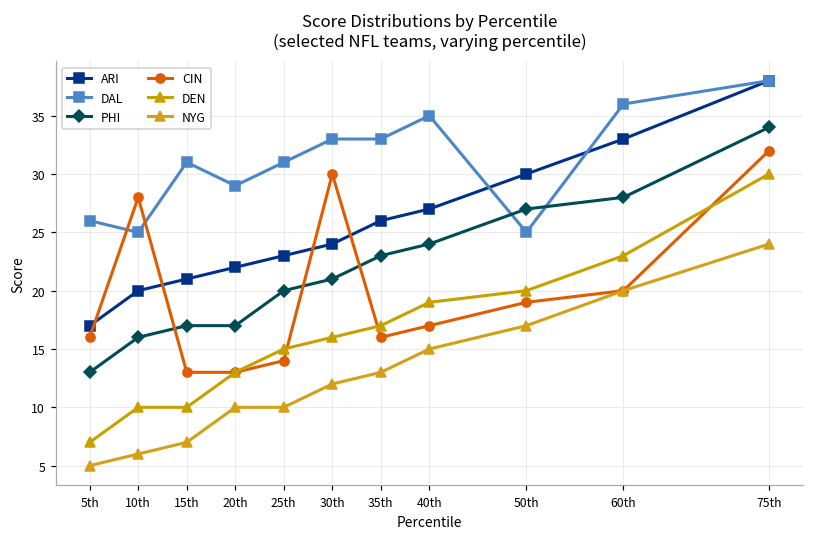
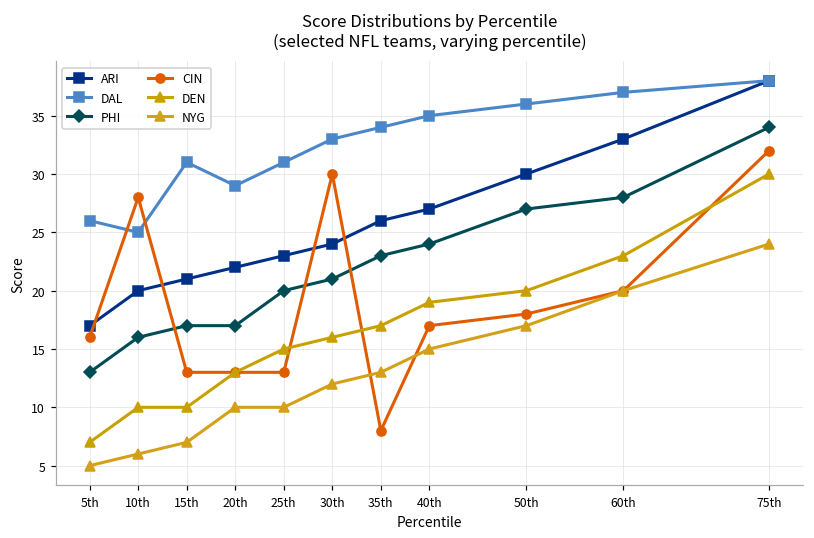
  {
    "DAL": {
      "5th": 26,
      "10th": 25,
      "15th": 31,
      "20th": 29,
      "25th": 31,
      "30th": 33,
-     "35th": 33,
+     "35th": 34,
      "40th": 35,
-     "50th": 25,
-     "60th": 36
+     "50th": 36,
+     "60th": 37
    },
    "CIN": {
      "5th": 16,
      "10th": 28,
      "15th": 13,
-     "25th": 14,
+     "25th": 13,
      "30th": 30,
-     "35th": 16,
+     "35th": 8,
      "40th": 17,
-     "50th": 19,
+     "50th": 18,
      "75th": 32
    }
  }
